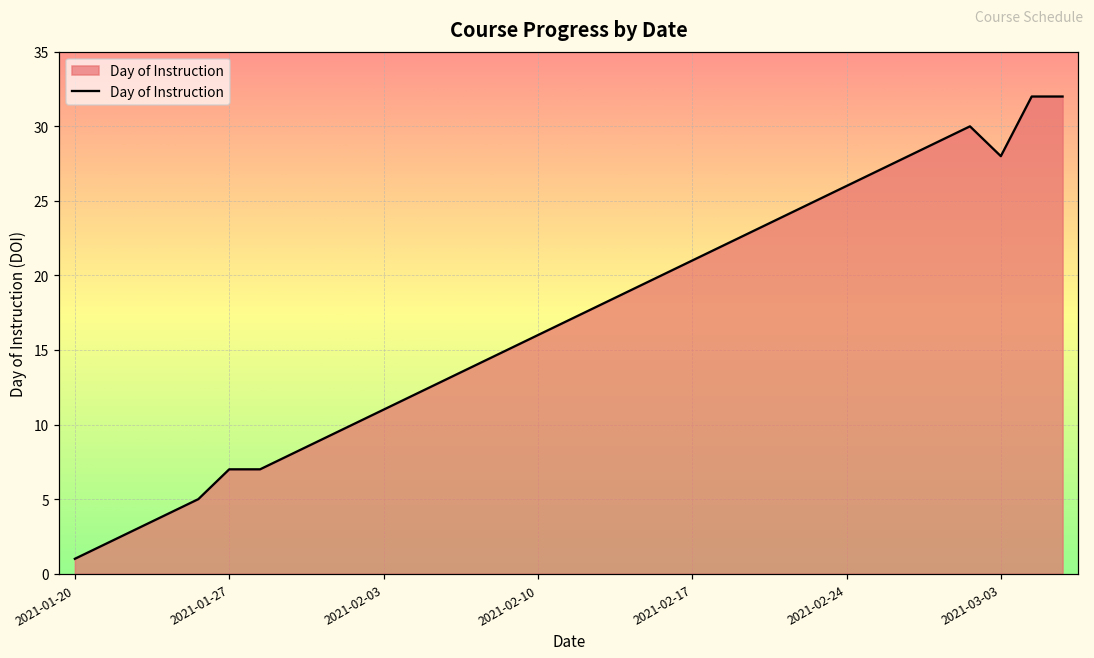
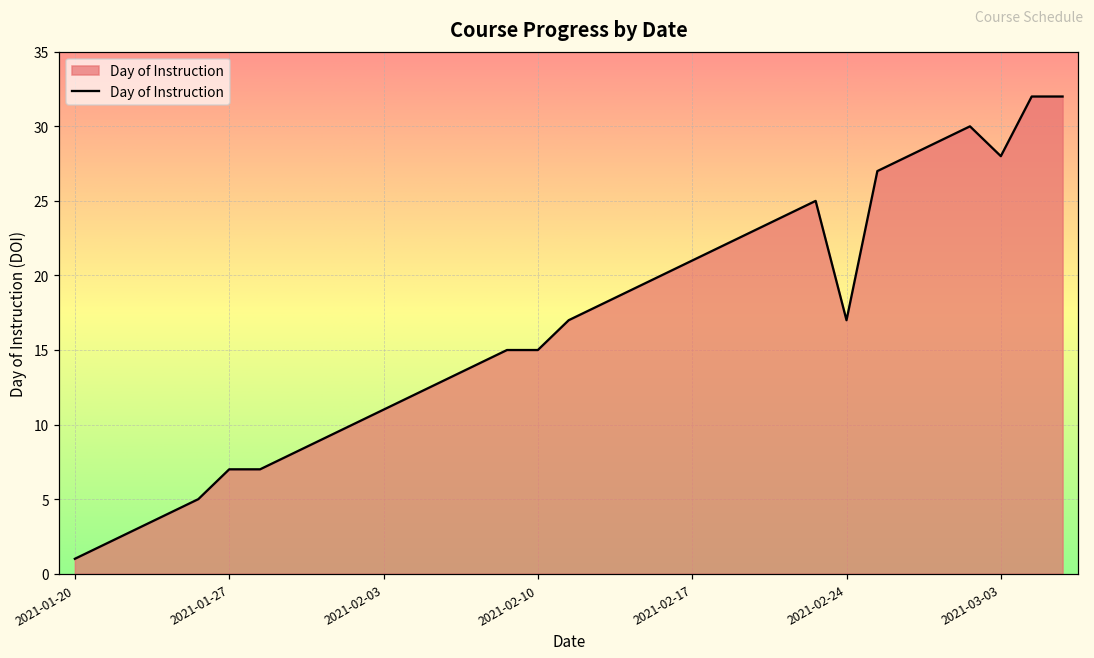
  {
    "2021-01-20": 1,
    "2021-01-27": 7,
    "2021-02-03": 11,
-   "2021-02-10": 16,
+   "2021-02-10": 15,
    "2021-02-17": 21,
-   "2021-02-24": 26,
+   "2021-02-24": 17,
    "2021-03-03": 28
  }
